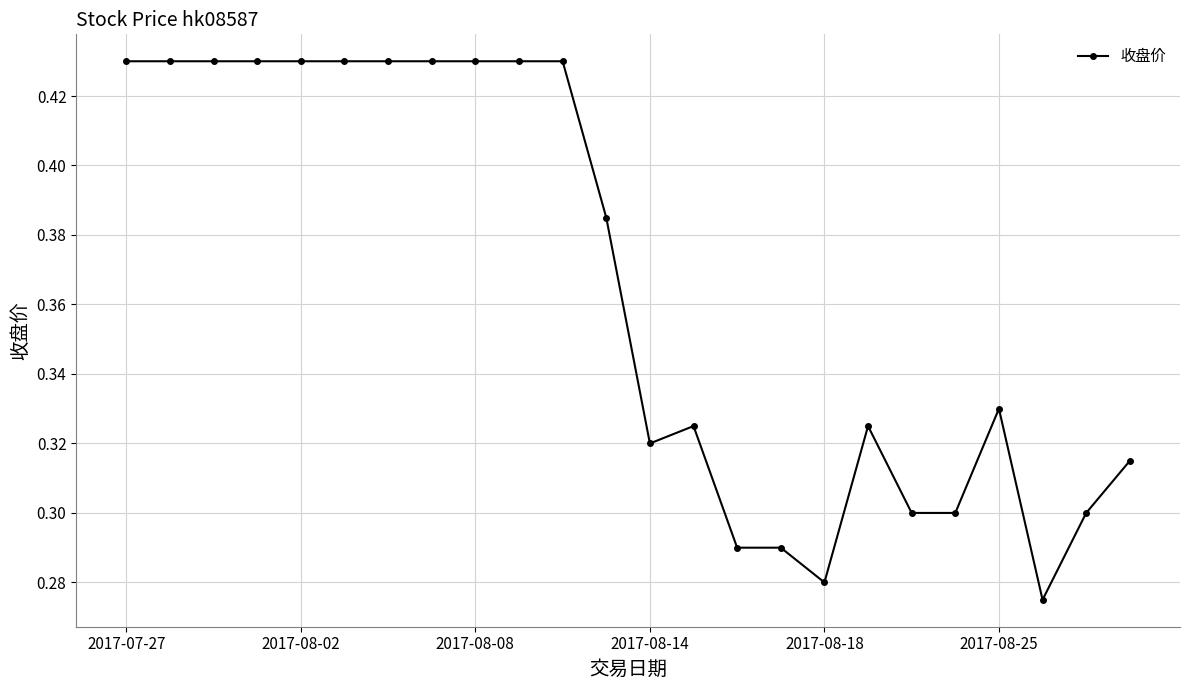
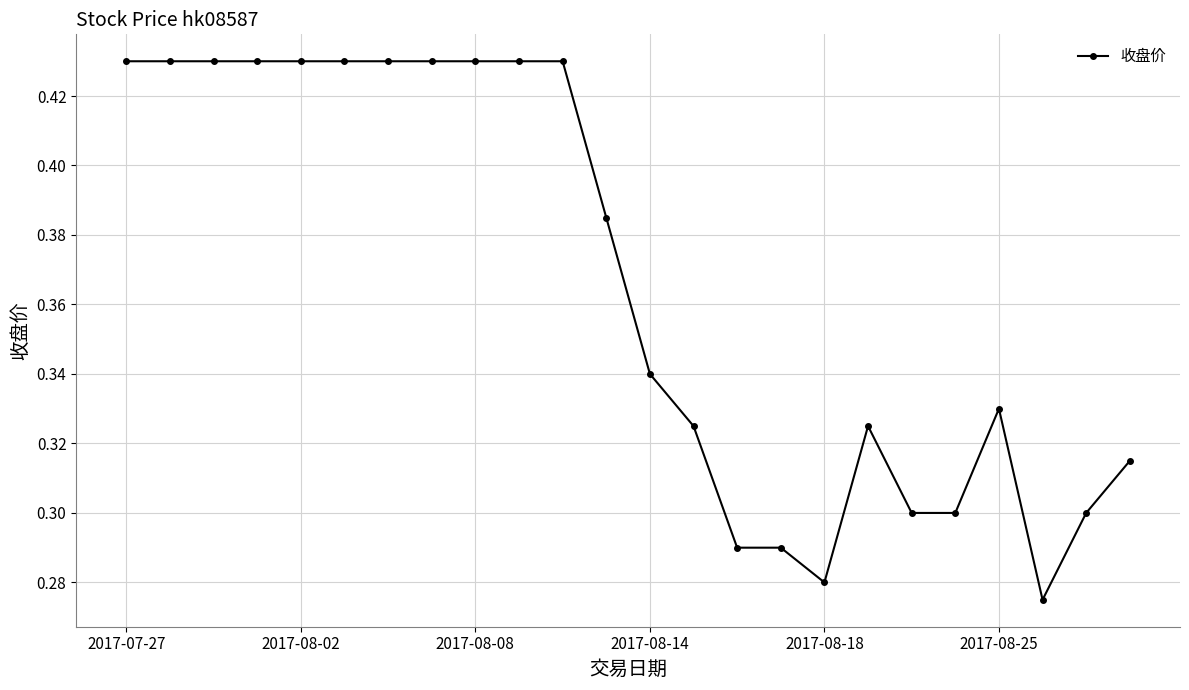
  {
    "2017-07-27": 0.43,
    "2017-08-02": 0.43,
    "2017-08-08": 0.43,
-   "2017-08-14": 0.32,
+   "2017-08-14": 0.34,
    "2017-08-18": 0.28,
    "2017-08-25": 0.33
  }
